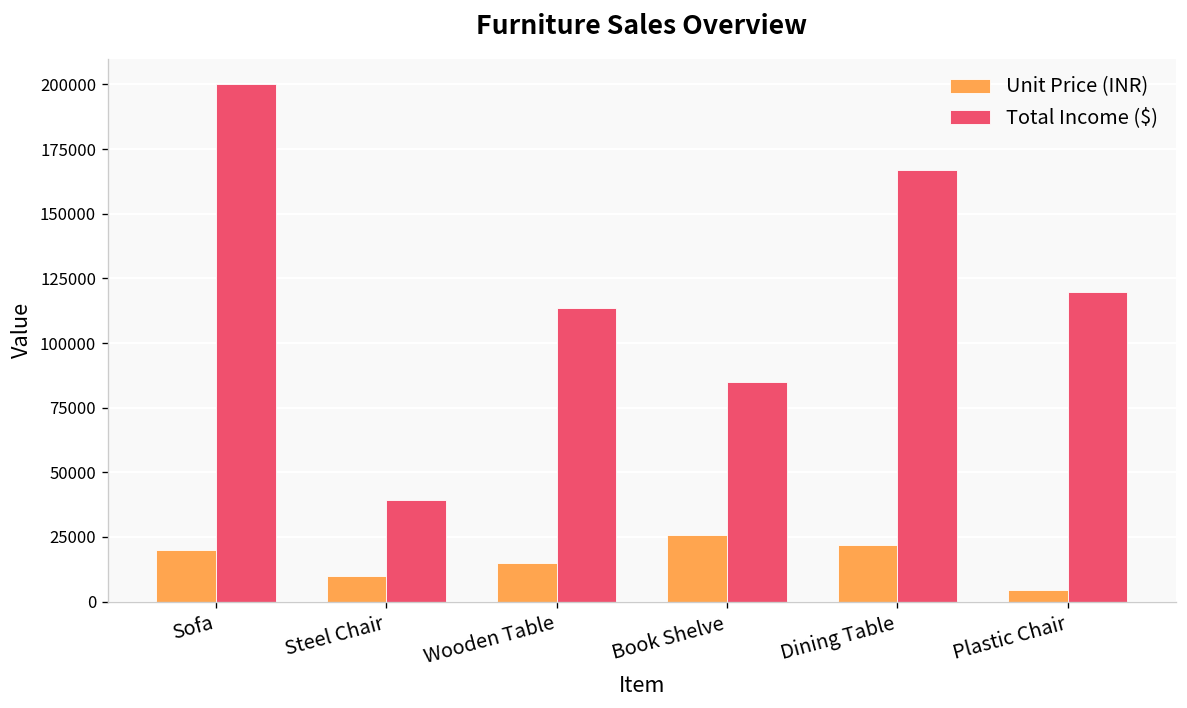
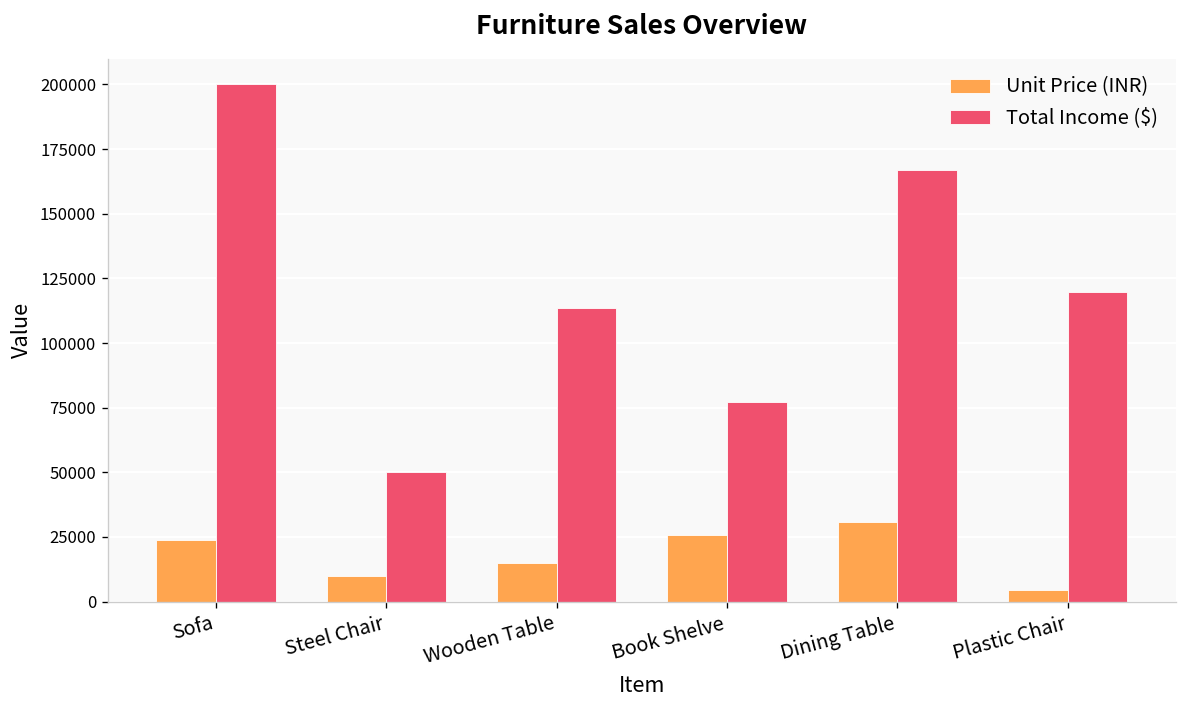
  {
    "Unit Price (INR)": {
-     "Sofa": 20000,
+     "Sofa": 24000,
      "Steel Chair": 10000,
      "Wooden Table": 15000,
      "Book Shelve": 26000,
-     "Dining Table": 22000,
+     "Dining Table": 31000,
      "Plastic Chair": 5000
    },
    "Total Income ($)": {
      "Sofa": 200000,
-     "Steel Chair": 39000,
+     "Steel Chair": 50000,
      "Wooden Table": 114000,
-     "Book Shelve": 85000,
+     "Book Shelve": 77000,
      "Dining Table": 167000,
      "Plastic Chair": 120000
    }
  }
